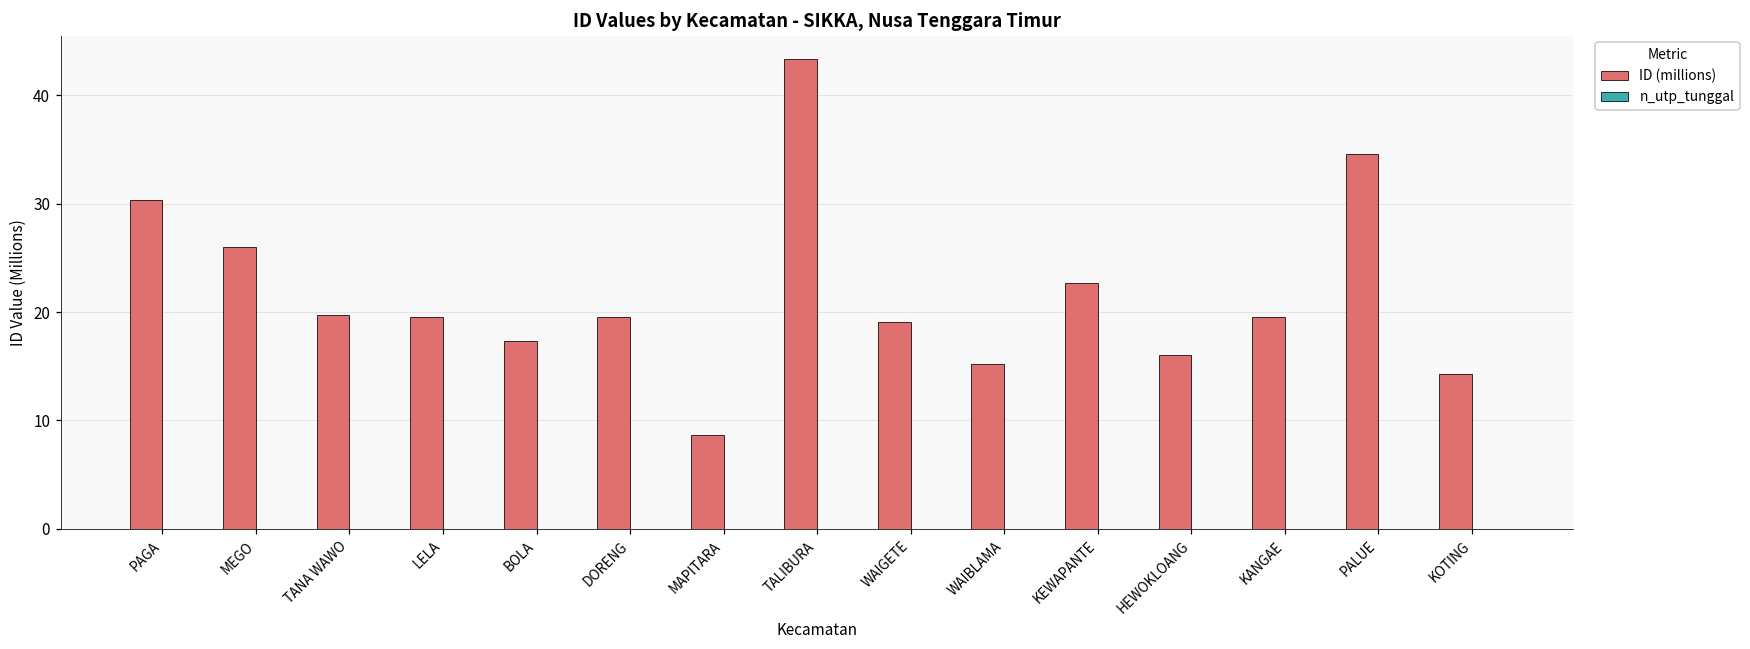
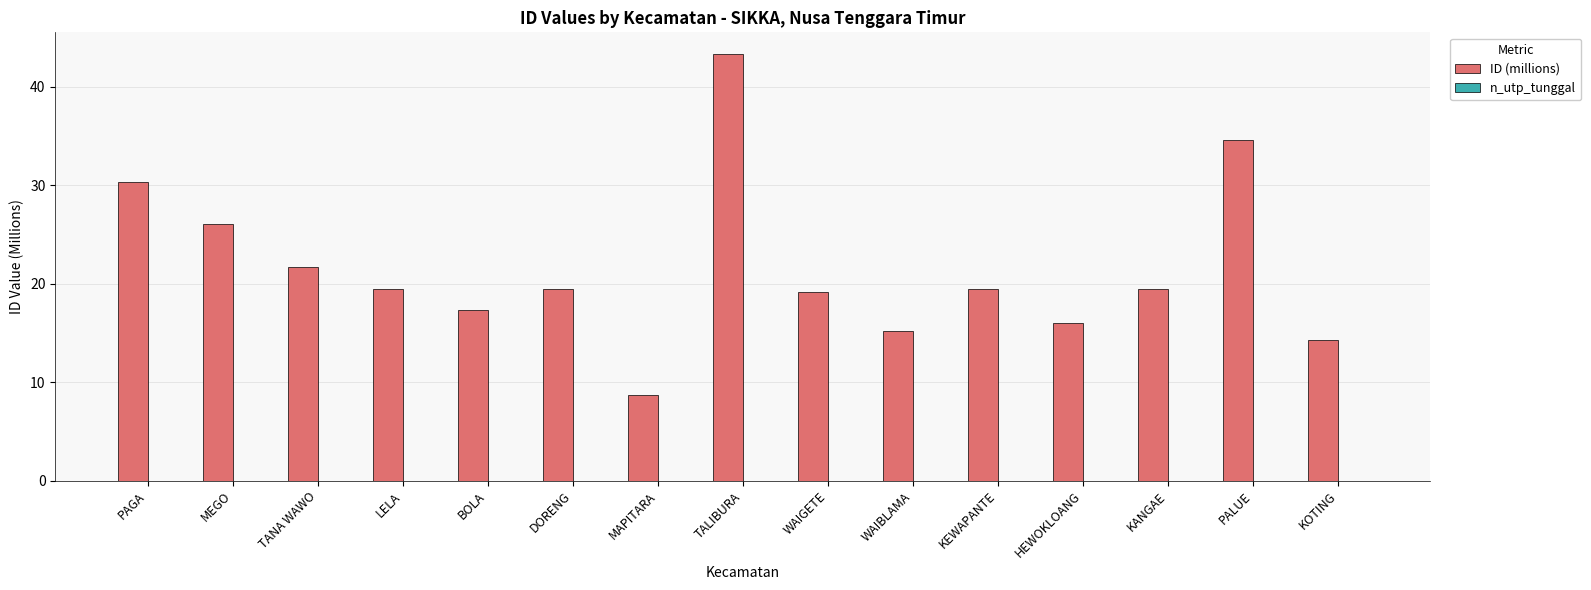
  {
    "ID (millions)": {
      "PAGA": 30,
      "MEGO": 26,
-     "TANA WAWO": 20,
+     "TANA WAWO": 22,
      "LELA": 20,
      "BOLA": 17,
      "DORENG": 20,
      "MAPITARA": 9,
      "TALIBURA": 43,
      "WAIGETE": 19,
      "WAIBLAMA": 15,
-     "KEWAPANTE": 23,
+     "KEWAPANTE": 20,
      "HEWOKLOANG": 16,
      "KANGAE": 20,
      "PALUE": 35,
      "KOTING": 14
    },
    "n_utp_tunggal": {
      "PAGA": 0,
      "MEGO": 0,
      "TANA WAWO": 0,
      "LELA": 0,
      "BOLA": 0,
      "DORENG": 0,
      "MAPITARA": 0,
      "TALIBURA": 0,
      "WAIGETE": 0,
      "WAIBLAMA": 0,
      "KEWAPANTE": 0,
      "HEWOKLOANG": 0,
      "KANGAE": 0,
      "PALUE": 0,
      "KOTING": 0
    }
  }
